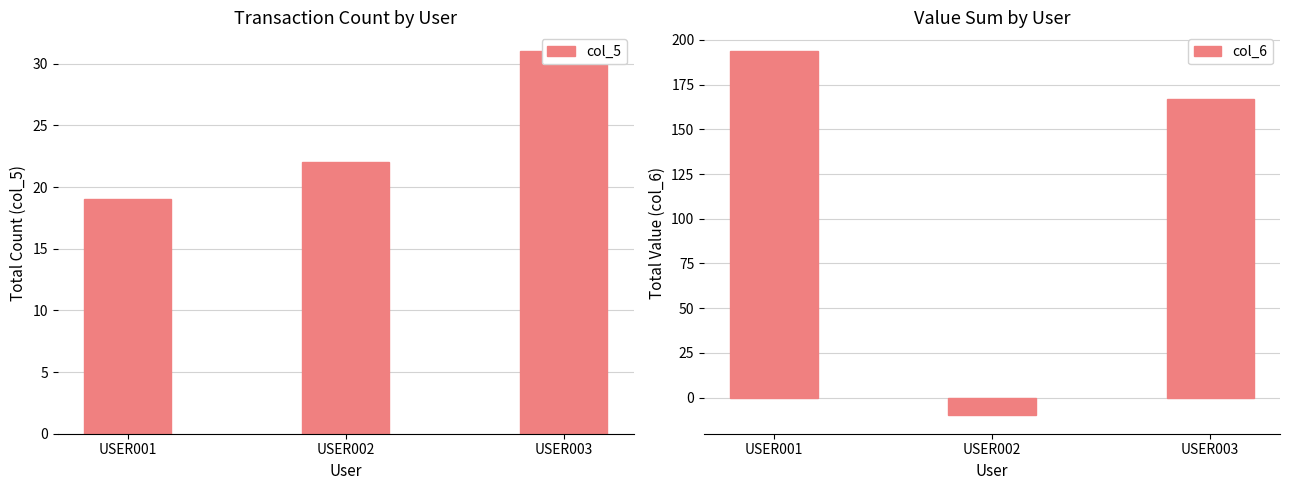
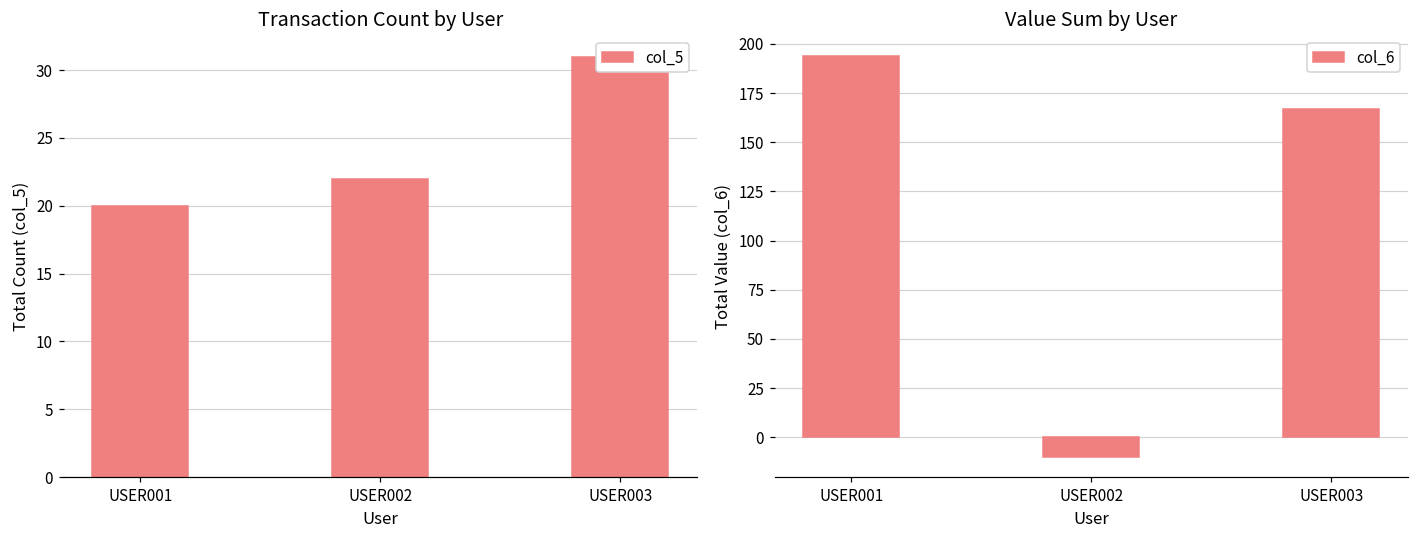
  {
    "Transaction Count by User": {
-     "USER001": 19,
+     "USER001": 20,
      "USER002": 22
    },
    "Value Sum by User": {
      "USER001": 194,
      "USER002": -10,
      "USER003": 167
    }
  }
